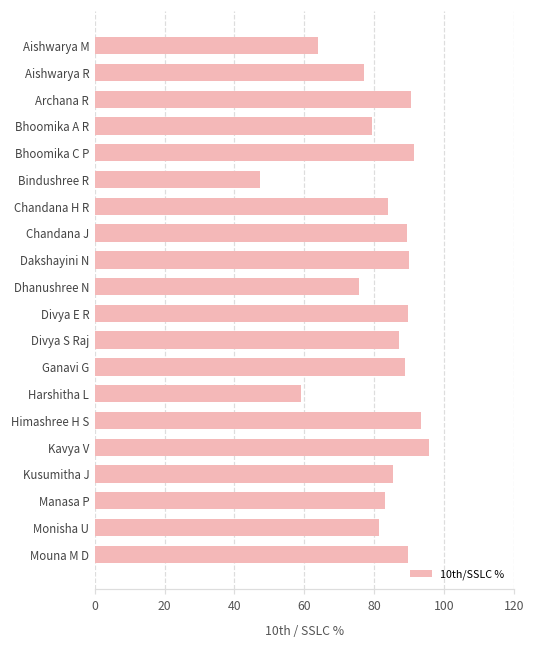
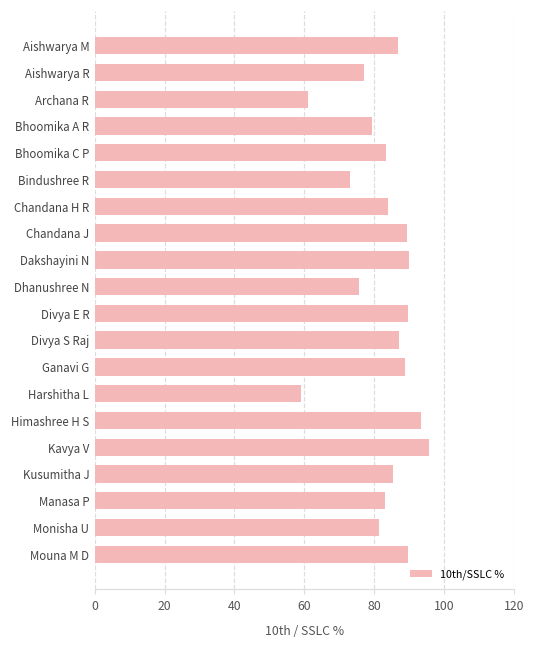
  {
-   "Aishwarya M": 64,
+   "Aishwarya M": 87,
    "Aishwarya R": 77,
-   "Archana R": 90,
+   "Archana R": 61,
    "Bhoomika A R": 79,
-   "Bhoomika C P": 91,
-   "Bindushree R": 47,
+   "Bhoomika C P": 83,
+   "Bindushree R": 73,
    "Chandana H R": 84,
    "Chandana J": 89,
    "Dakshayini N": 90,
    "Dhanushree N": 75,
    "Divya E R": 90,
    "Divya S Raj": 87,
    "Ganavi G": 89,
    "Harshitha L": 59,
    "Himashree H S": 93,
    "Kavya V": 96,
    "Kusumitha J": 85,
    "Manasa P": 83,
    "Monisha U": 81,
    "Mouna M D": 90
  }
